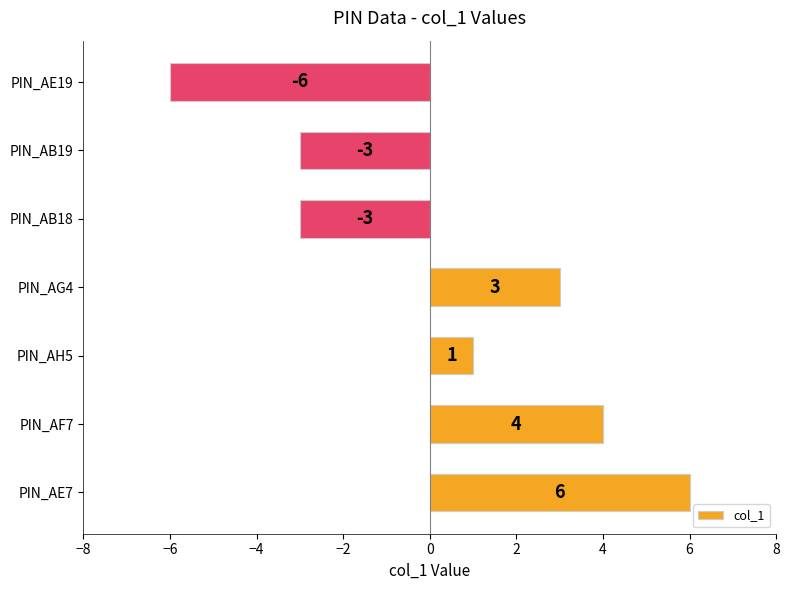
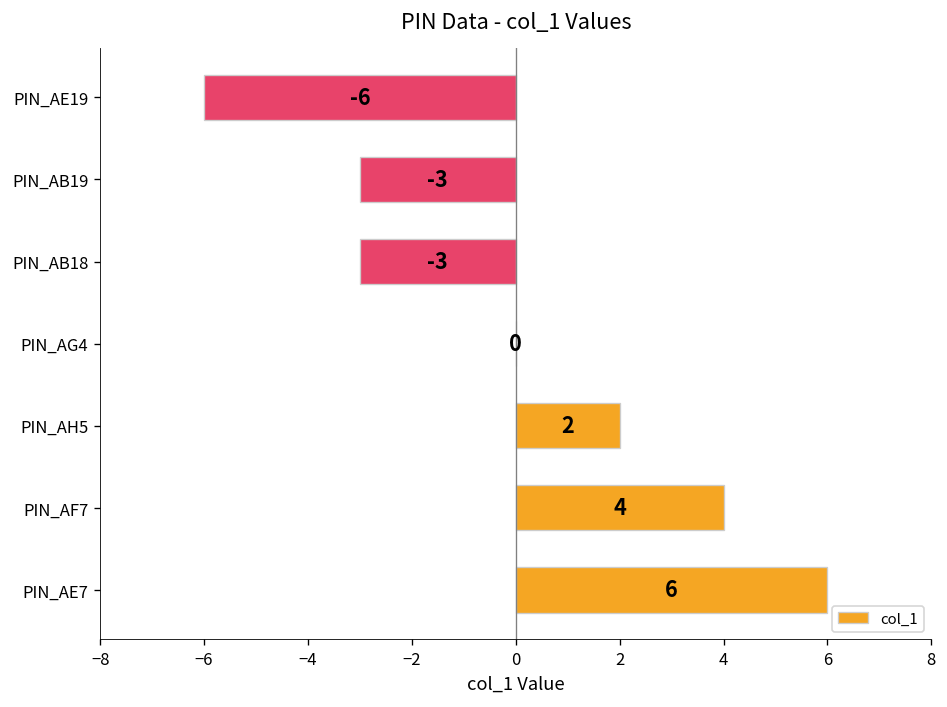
  {
    "PIN_AE19": -6,
    "PIN_AB19": -3,
    "PIN_AB18": -3,
-   "PIN_AG4": 3,
-   "PIN_AH5": 1,
+   "PIN_AG4": 0,
+   "PIN_AH5": 2,
    "PIN_AF7": 4,
    "PIN_AE7": 6
  }
